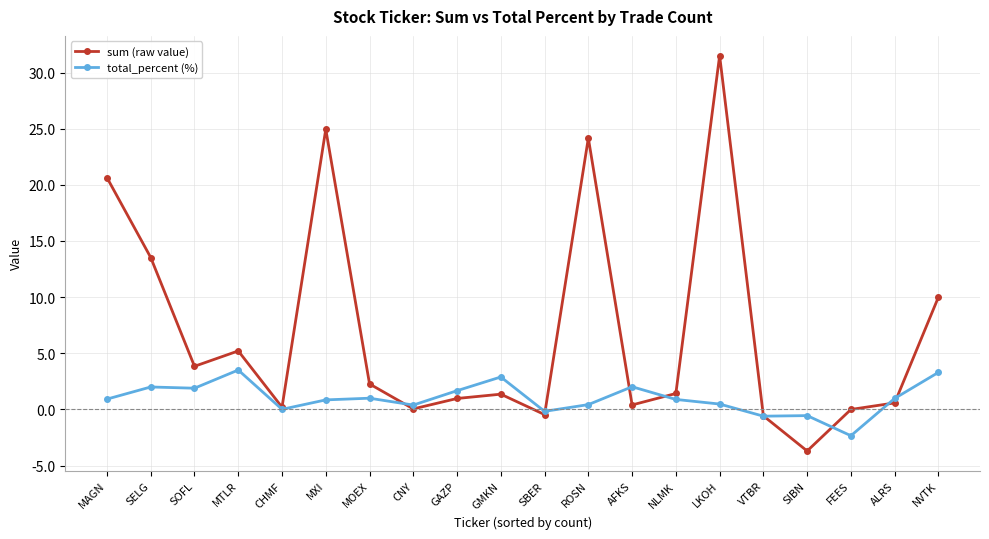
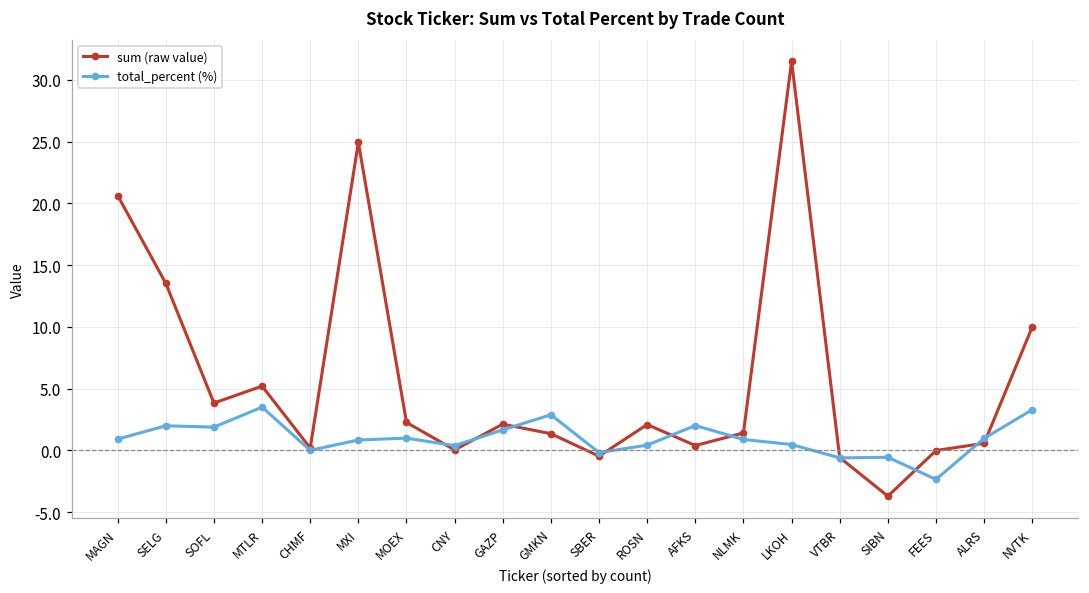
  {
    "sum (raw value)": {
      "MAGN": 20.6,
      "SELG": 13.5,
      "SOFL": 3.8,
      "MTLR": 5.2,
      "MXI": 25.0,
      "MOEX": 2.3,
      "CNY": 0.0,
-     "GAZP": 1.0,
+     "GAZP": 2.1,
      "GMKN": 1.4,
      "SBER": -0.5,
-     "ROSN": 24.2,
+     "ROSN": 2.1,
      "AFKS": 0.4,
      "NLMK": 1.4,
      "LKOH": 31.5,
      "SIBN": -3.7,
      "FEES": 0.0,
      "ALRS": 0.6,
      "NVTK": 10.0
    },
    "total_percent (%)": {
      "MAGN": 0.9,
      "SELG": 2.0,
      "SOFL": 1.9,
      "MTLR": 3.5,
      "MXI": 0.9,
      "MOEX": 1.0,
      "CNY": 0.4,
      "GAZP": 1.7,
      "GMKN": 2.9,
      "SBER": -0.2,
      "ROSN": 0.4,
      "AFKS": 2.0,
      "NLMK": 0.9,
      "LKOH": 0.5,
      "SIBN": -0.6,
      "FEES": -2.3,
      "ALRS": 1.0,
      "NVTK": 3.3
    }
  }
